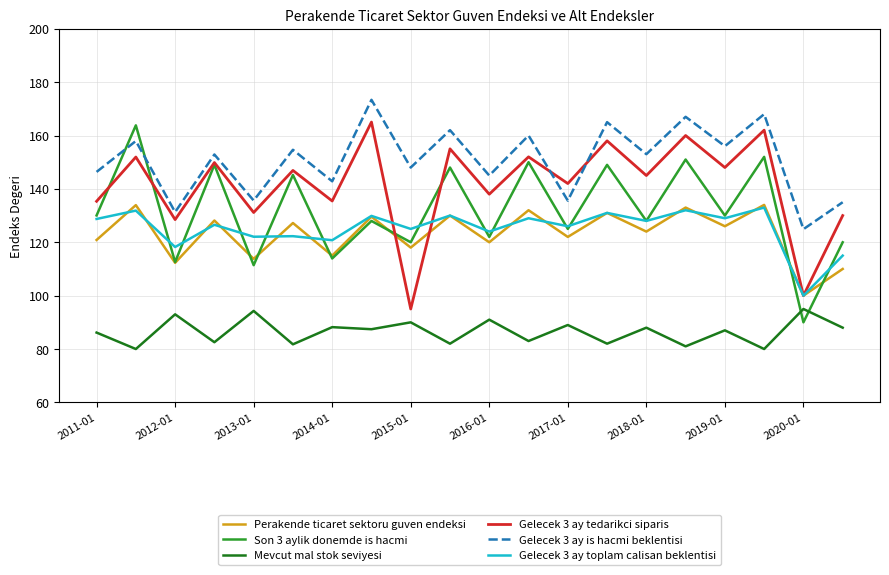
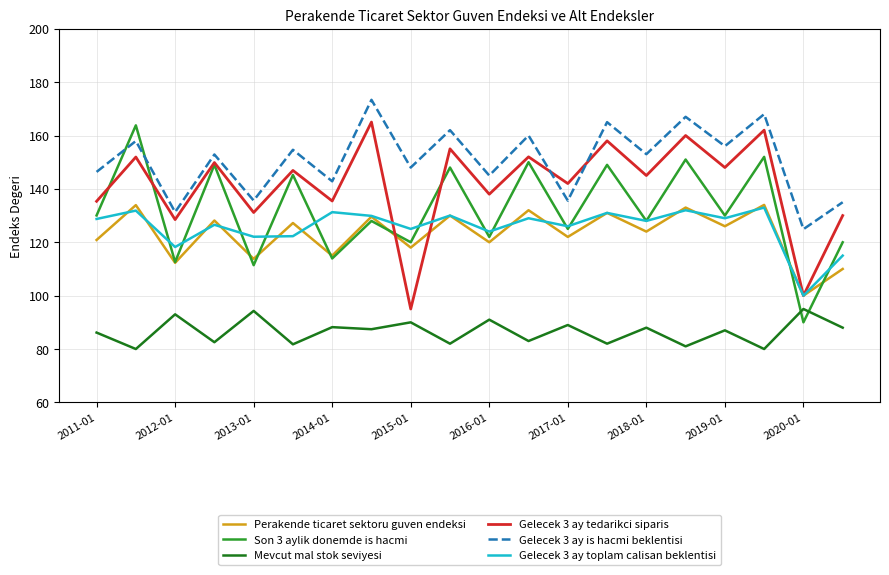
  {
    "Perakende ticaret sektoru guven endeksi": {
      "2011-01": 121,
      "2013-01": 114,
      "2014-01": 115,
      "2015-01": 118,
      "2016-01": 120,
      "2017-01": 122,
      "2018-01": 124,
      "2019-01": 126
    },
    "Gelecek 3 ay tedarikci siparis": {
      "2011-01": 135,
      "2012-01": 128,
      "2013-01": 131,
      "2014-01": 135,
      "2015-01": 95,
      "2016-01": 138,
      "2017-01": 142,
      "2018-01": 145,
      "2019-01": 148
    },
    "Gelecek 3 ay is hacmi beklentisi": {
      "2011-01": 146,
      "2012-01": 131,
      "2013-01": 136,
      "2014-01": 143,
      "2015-01": 148,
      "2016-01": 145,
      "2017-01": 136,
      "2018-01": 153,
      "2019-01": 156,
      "2020-01": 125
    },
    "Gelecek 3 ay toplam calisan beklentisi": {
      "2011-01": 129,
      "2012-01": 118,
      "2013-01": 122,
-     "2014-01": 121,
+     "2014-01": 131,
      "2015-01": 125,
      "2016-01": 124,
      "2017-01": 126,
      "2019-01": 129
    }
  }
